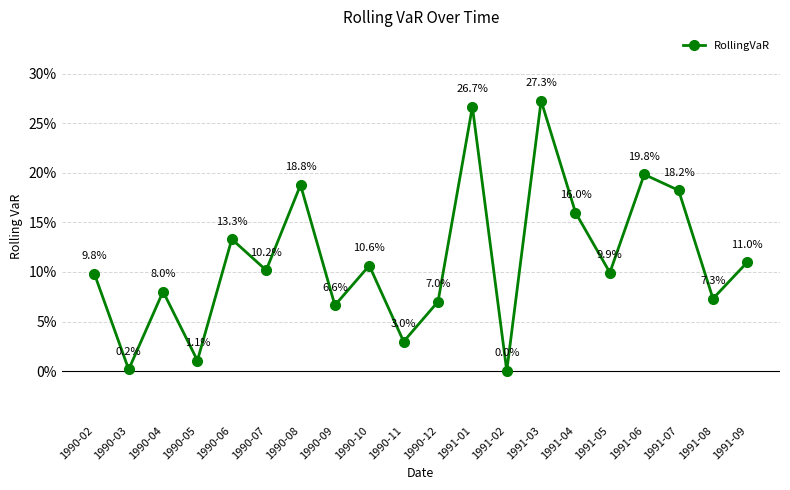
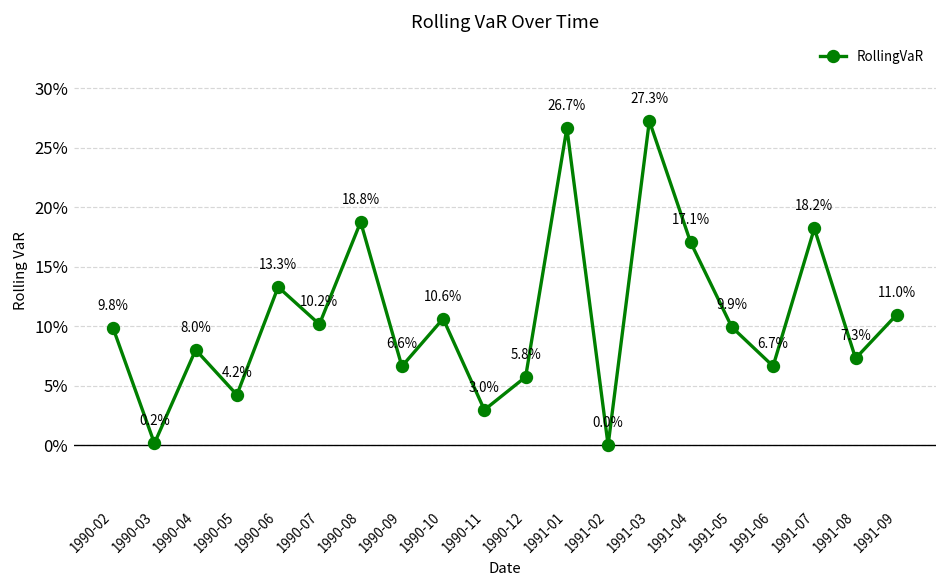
  {
    "1990-02": "9.8%",
    "1990-03": "0.2%",
    "1990-04": "8.0%",
-   "1990-05": "1.1%",
+   "1990-05": "4.2%",
    "1990-06": "13.3%",
    "1990-07": "10.2%",
    "1990-08": "18.8%",
    "1990-09": "6.6%",
    "1990-10": "10.6%",
    "1990-11": "3.0%",
-   "1990-12": "7.0%",
+   "1990-12": "5.8%",
    "1991-01": "26.7%",
    "1991-02": "0.0%",
    "1991-03": "27.3%",
-   "1991-04": "16.0%",
+   "1991-04": "17.1%",
    "1991-05": "9.9%",
-   "1991-06": "19.8%",
+   "1991-06": "6.7%",
    "1991-07": "18.2%",
    "1991-08": "7.3%",
    "1991-09": "11.0%"
  }
